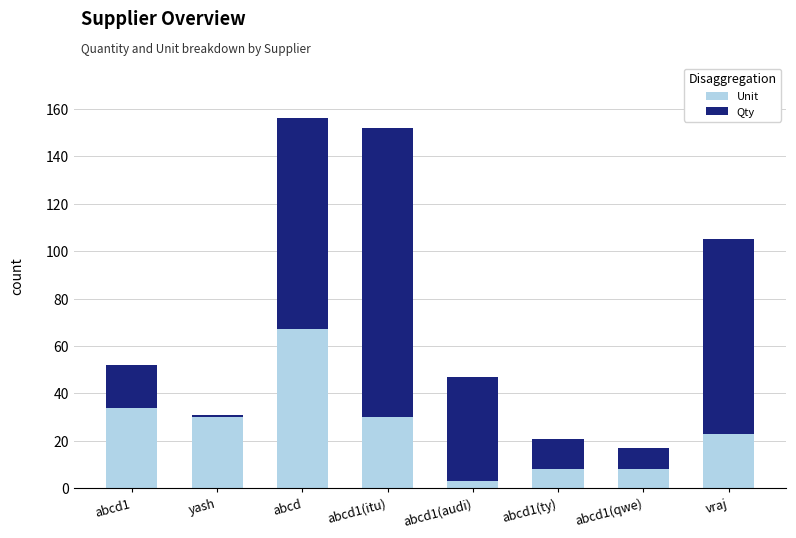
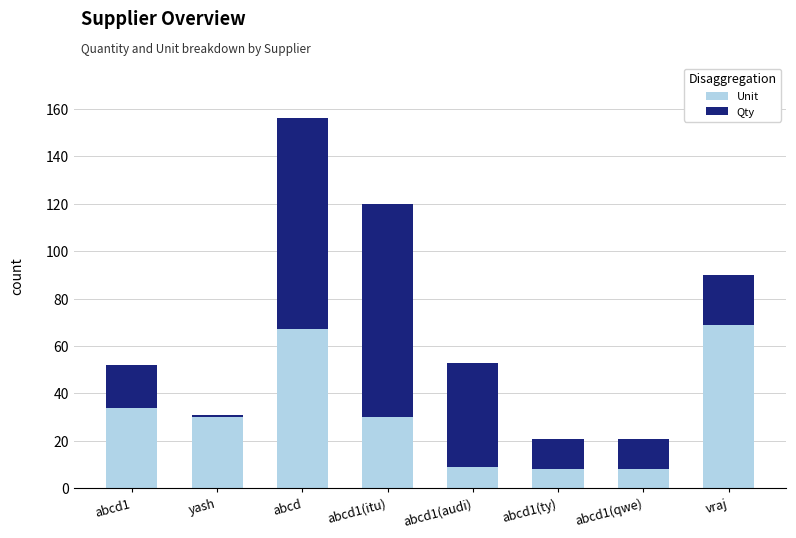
  {
    "Unit": {
      "abcd1": 34,
      "yash": 30,
      "abcd": 67,
      "abcd1(itu)": 30,
-     "abcd1(audi)": 3,
+     "abcd1(audi)": 9,
      "abcd1(ty)": 8,
      "abcd1(qwe)": 8,
-     "vraj": 23
+     "vraj": 69
    },
    "Qty": {
      "abcd1": 18,
      "abcd": 89,
-     "abcd1(itu)": 122,
+     "abcd1(itu)": 90,
      "abcd1(audi)": 44,
      "abcd1(ty)": 13,
-     "abcd1(qwe)": 9,
-     "vraj": 82
+     "abcd1(qwe)": 13,
+     "vraj": 21
    }
  }
